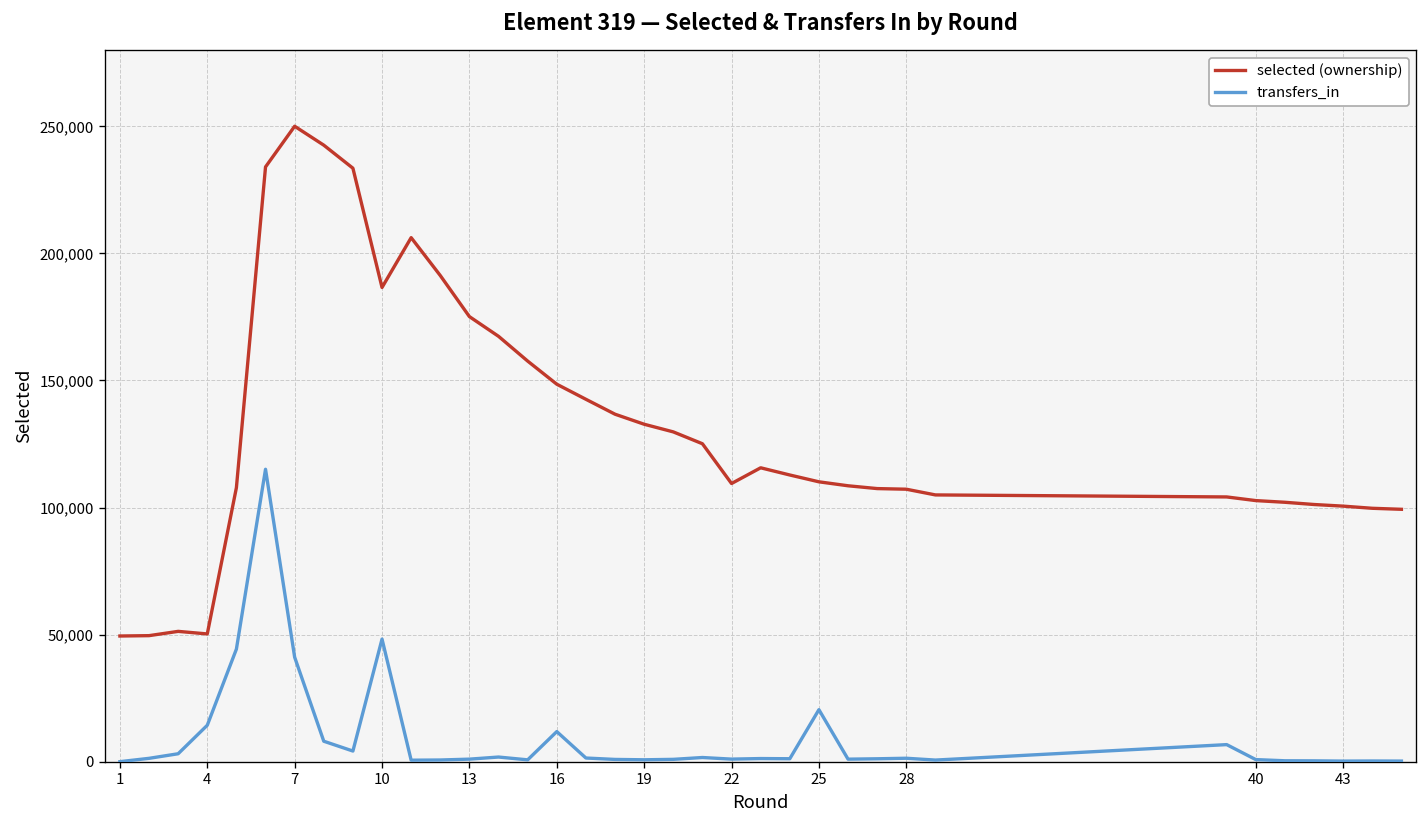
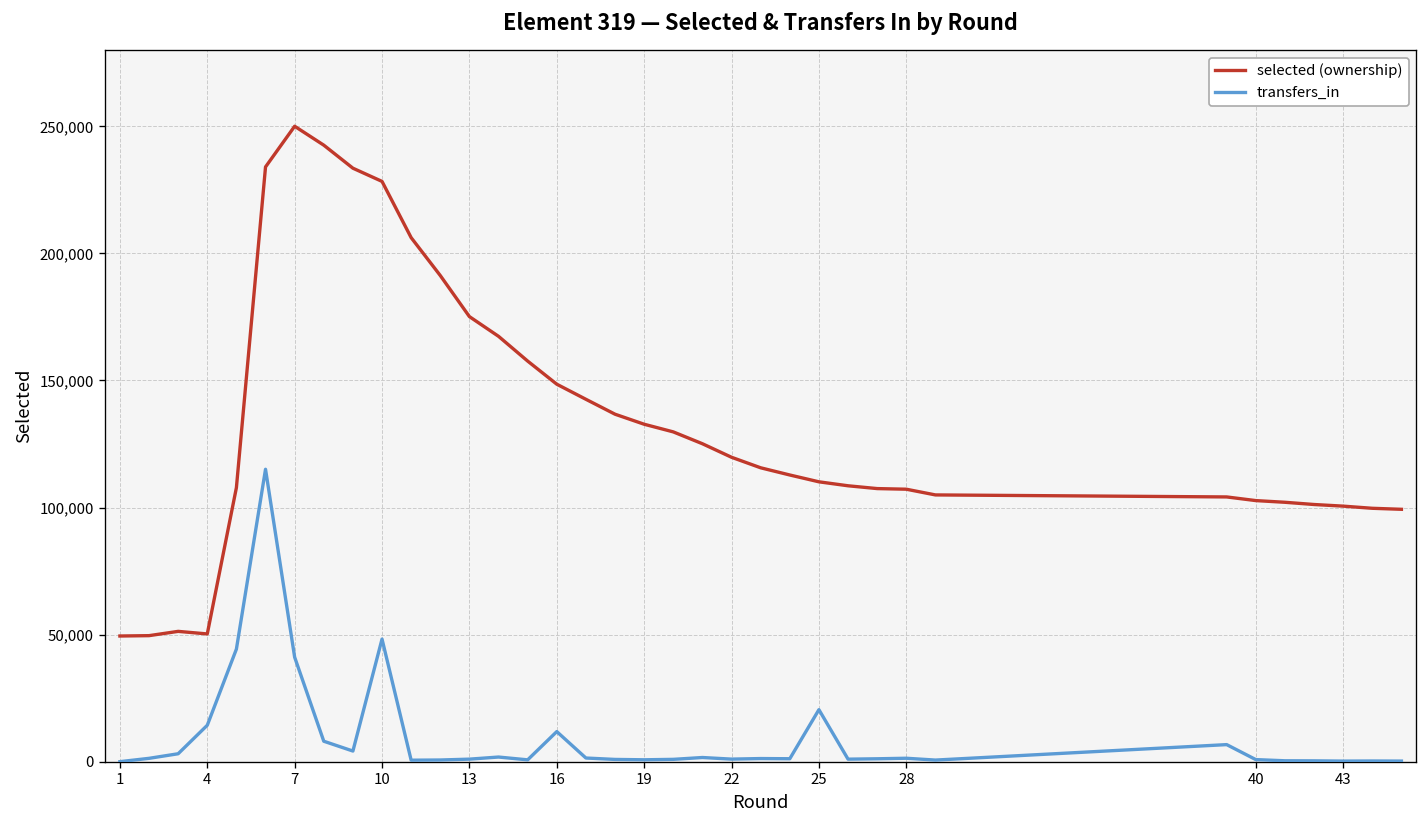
  {
    "selected (ownership)": {
      "1": "49,000",
      "4": "50,000",
      "7": "250,000",
-     "10": "187,000",
+     "10": "228,000",
      "13": "175,000",
      "16": "149,000",
      "19": "133,000",
-     "22": "109,000",
+     "22": "120,000",
      "25": "110,000",
      "28": "107,000",
      "40": "103,000",
      "43": "101,000"
    },
    "transfers_in": {
      "1": "0",
      "4": "14,000",
      "7": "41,000",
      "10": "48,000",
      "13": "1,000",
      "16": "12,000",
      "19": "1,000",
      "22": "1,000",
      "25": "20,000",
      "28": "1,000",
      "40": "1,000",
      "43": "0"
    }
  }
